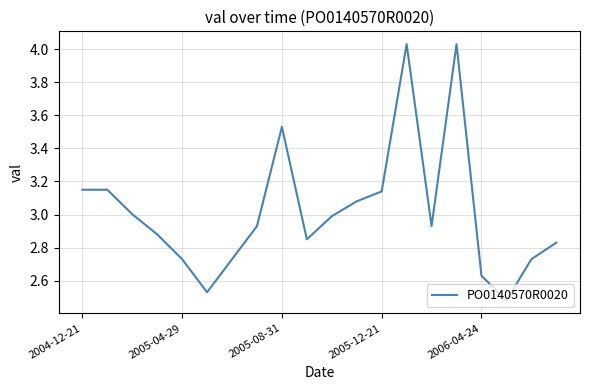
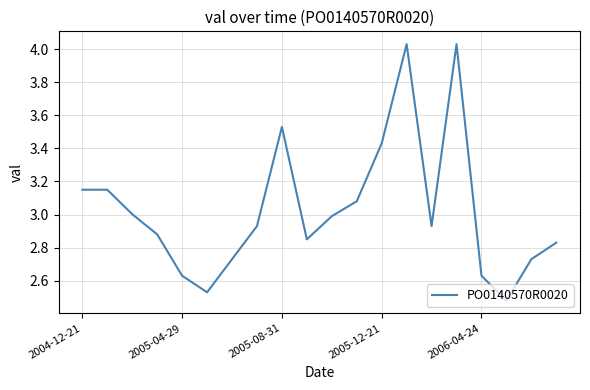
  {
    "2004-12-21": 3.15,
-   "2005-04-29": 2.73,
+   "2005-04-29": 2.63,
    "2005-08-31": 3.53,
-   "2005-12-21": 3.14,
+   "2005-12-21": 3.43,
    "2006-04-24": 2.63
  }
